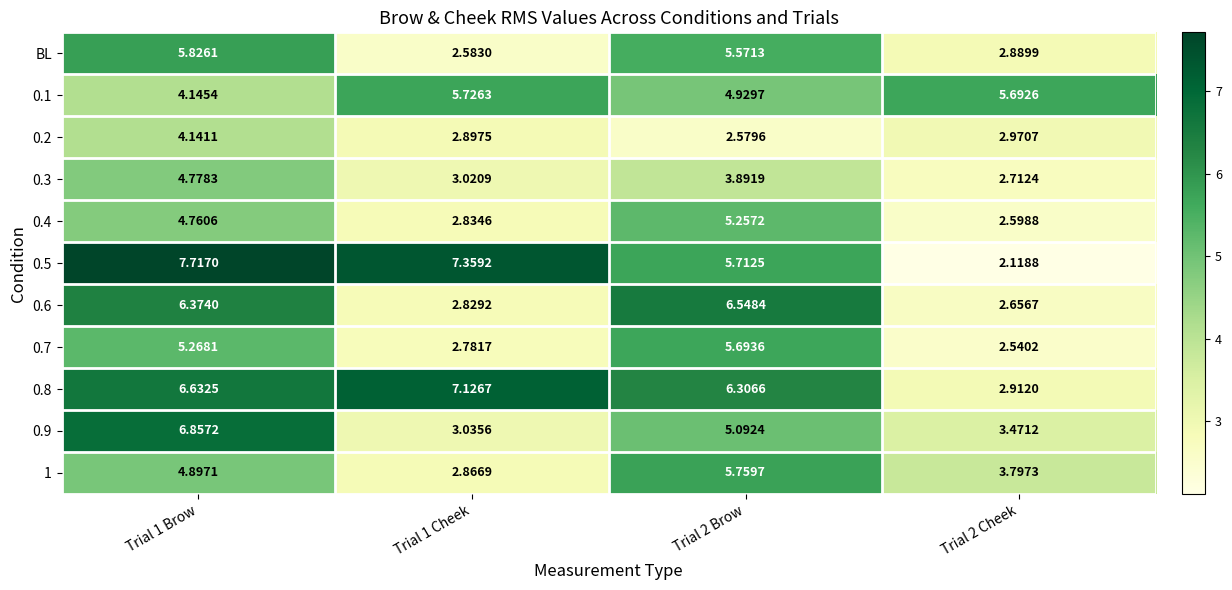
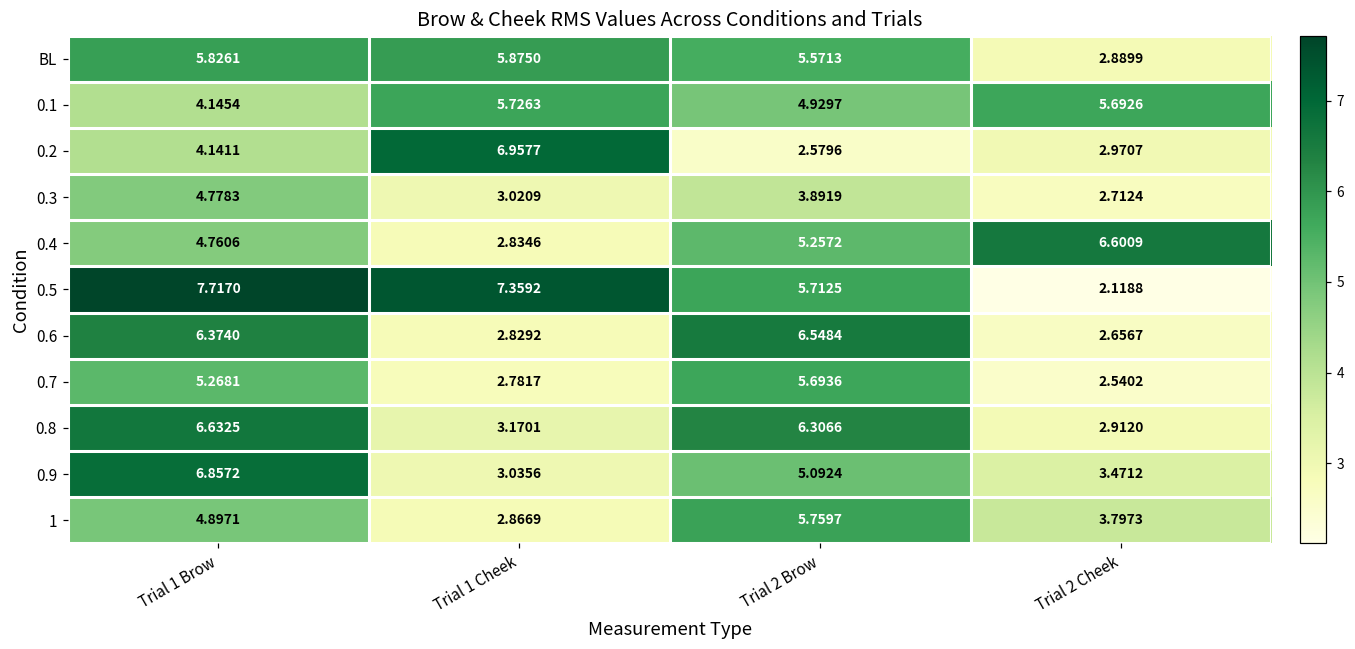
  {
    "BL": {
      "Trial 1 Brow": 5.8261,
-     "Trial 1 Cheek": 2.5830,
+     "Trial 1 Cheek": 5.8750,
      "Trial 2 Brow": 5.5713,
      "Trial 2 Cheek": 2.8899
    },
    "0.1": {
      "Trial 1 Brow": 4.1454,
      "Trial 1 Cheek": 5.7263,
      "Trial 2 Brow": 4.9297,
      "Trial 2 Cheek": 5.6926
    },
    "0.2": {
      "Trial 1 Brow": 4.1411,
-     "Trial 1 Cheek": 2.8975,
+     "Trial 1 Cheek": 6.9577,
      "Trial 2 Brow": 2.5796,
      "Trial 2 Cheek": 2.9707
    },
    "0.3": {
      "Trial 1 Brow": 4.7783,
      "Trial 1 Cheek": 3.0209,
      "Trial 2 Brow": 3.8919,
      "Trial 2 Cheek": 2.7124
    },
    "0.4": {
      "Trial 1 Brow": 4.7606,
      "Trial 1 Cheek": 2.8346,
      "Trial 2 Brow": 5.2572,
-     "Trial 2 Cheek": 2.5988
+     "Trial 2 Cheek": 6.6009
    },
    "0.5": {
      "Trial 1 Brow": 7.7170,
      "Trial 1 Cheek": 7.3592,
      "Trial 2 Brow": 5.7125,
      "Trial 2 Cheek": 2.1188
    },
    "0.6": {
      "Trial 1 Brow": 6.3740,
      "Trial 1 Cheek": 2.8292,
      "Trial 2 Brow": 6.5484,
      "Trial 2 Cheek": 2.6567
    },
    "0.7": {
      "Trial 1 Brow": 5.2681,
      "Trial 1 Cheek": 2.7817,
      "Trial 2 Brow": 5.6936,
      "Trial 2 Cheek": 2.5402
    },
    "0.8": {
      "Trial 1 Brow": 6.6325,
-     "Trial 1 Cheek": 7.1267,
+     "Trial 1 Cheek": 3.1701,
      "Trial 2 Brow": 6.3066,
      "Trial 2 Cheek": 2.9120
    },
    "0.9": {
      "Trial 1 Brow": 6.8572,
      "Trial 1 Cheek": 3.0356,
      "Trial 2 Brow": 5.0924,
      "Trial 2 Cheek": 3.4712
    },
    "1": {
      "Trial 1 Brow": 4.8971,
      "Trial 1 Cheek": 2.8669,
      "Trial 2 Brow": 5.7597,
      "Trial 2 Cheek": 3.7973
    }
  }
